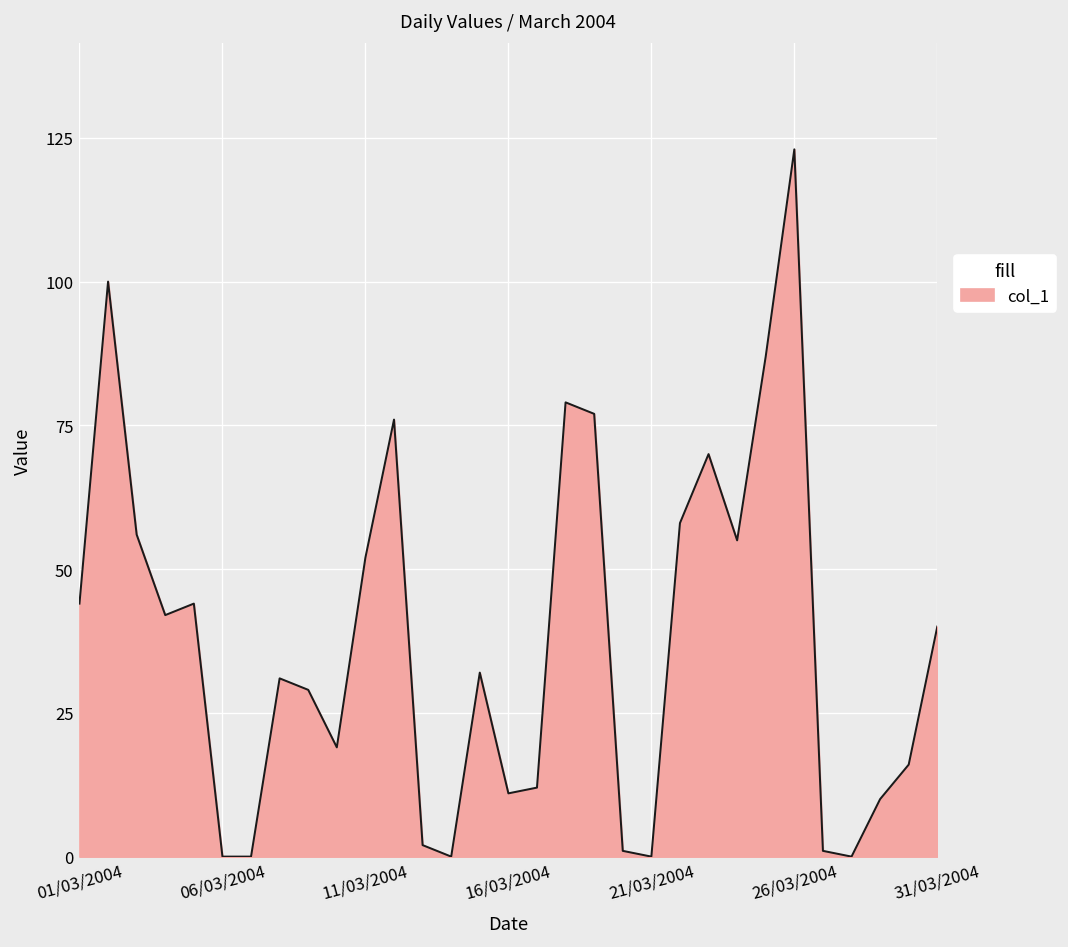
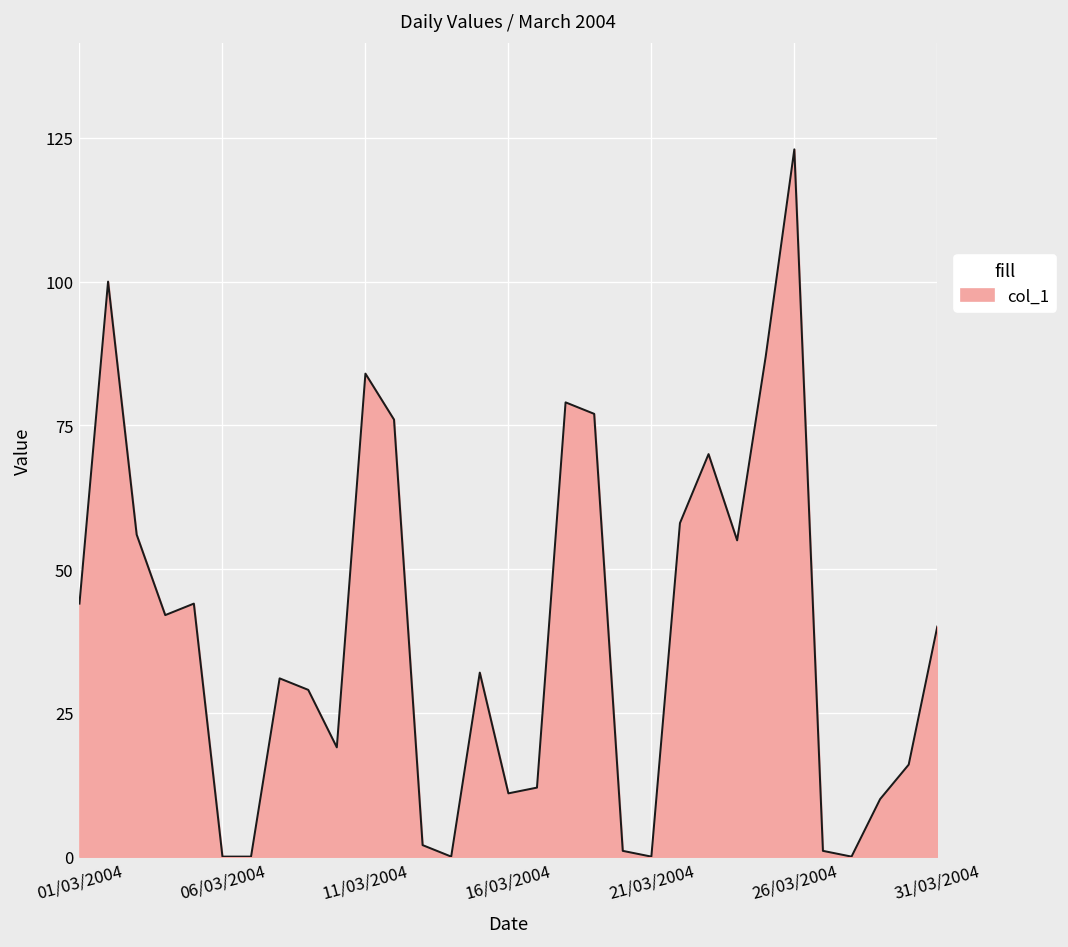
  {
    "01/03/2004": 44,
    "06/03/2004": 0,
-   "11/03/2004": 52,
+   "11/03/2004": 84,
    "16/03/2004": 11,
    "21/03/2004": 0,
    "26/03/2004": 123,
    "31/03/2004": 40
  }
